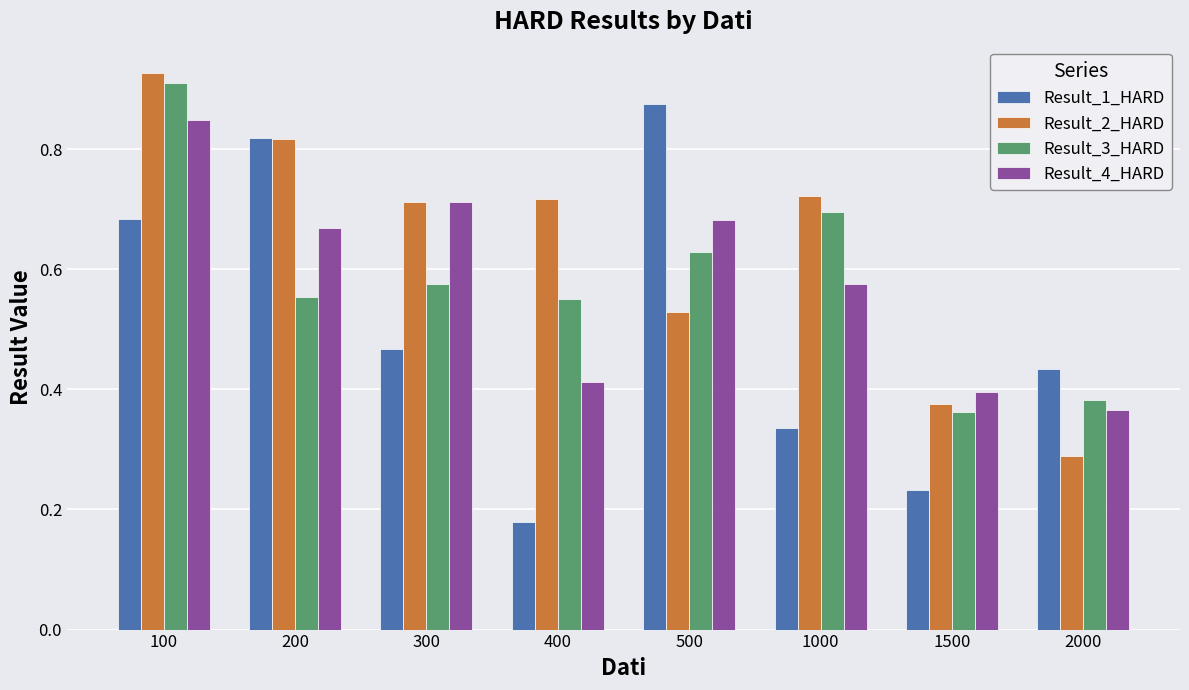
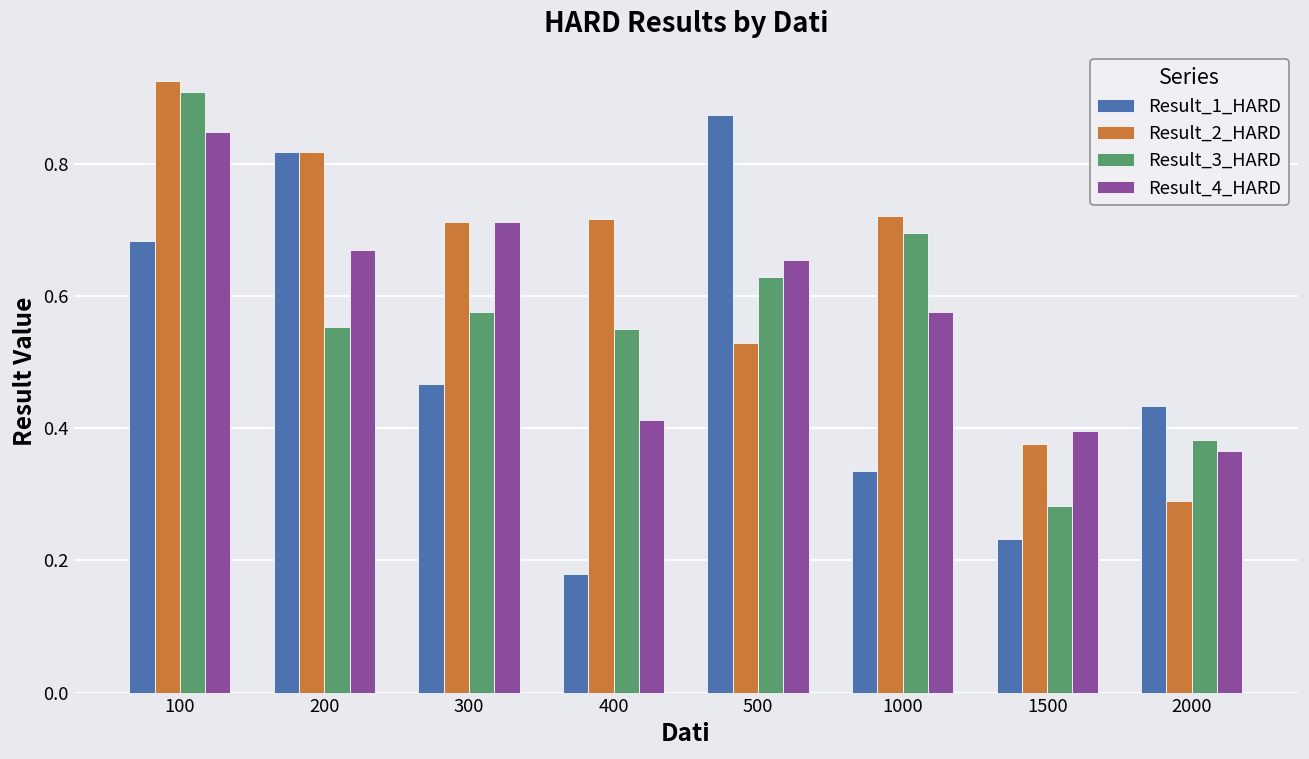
  {
    "Result_1_HARD": {
      "100": 0.68,
      "200": 0.82,
      "300": 0.47,
      "400": 0.18,
      "500": 0.87,
      "1000": 0.34,
      "1500": 0.23,
      "2000": 0.43
    },
    "Result_2_HARD": {
      "100": 0.93,
      "200": 0.82,
      "300": 0.71,
      "400": 0.72,
      "500": 0.53,
      "1000": 0.72,
      "1500": 0.38,
      "2000": 0.29
    },
    "Result_3_HARD": {
      "100": 0.91,
      "200": 0.55,
      "300": 0.58,
      "400": 0.55,
      "500": 0.63,
      "1000": 0.69,
-     "1500": 0.36,
+     "1500": 0.28,
      "2000": 0.38
    },
    "Result_4_HARD": {
      "100": 0.85,
      "200": 0.67,
      "300": 0.71,
      "400": 0.41,
-     "500": 0.68,
+     "500": 0.65,
      "1000": 0.58,
      "1500": 0.40,
      "2000": 0.37
    }
  }
